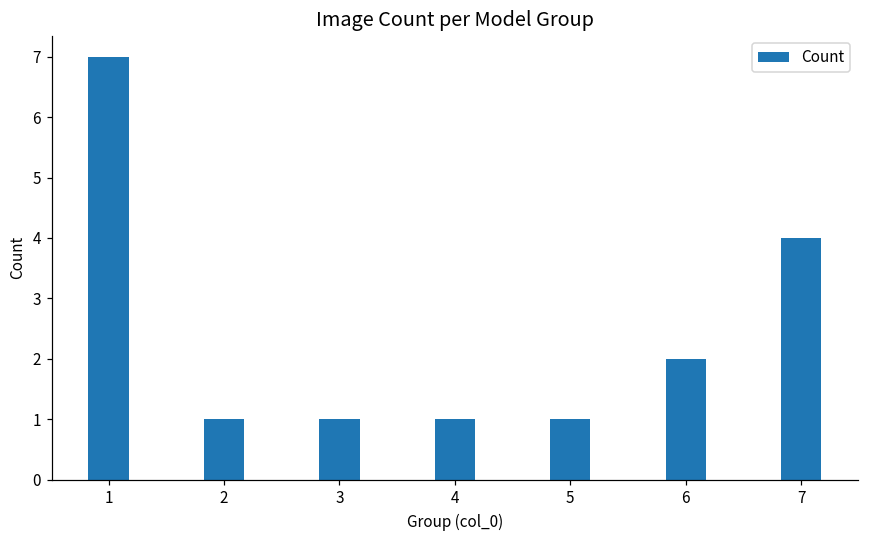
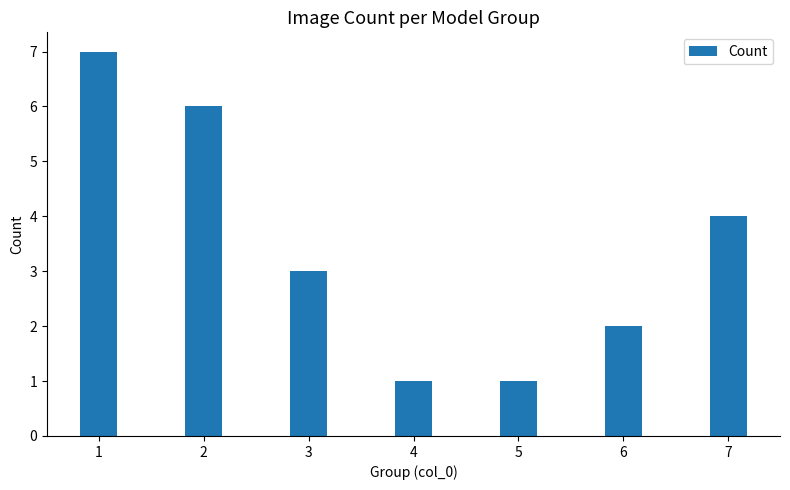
  {
    "1": 7,
-   "2": 1,
-   "3": 1,
+   "2": 6,
+   "3": 3,
    "4": 1,
    "5": 1,
    "6": 2,
    "7": 4
  }
